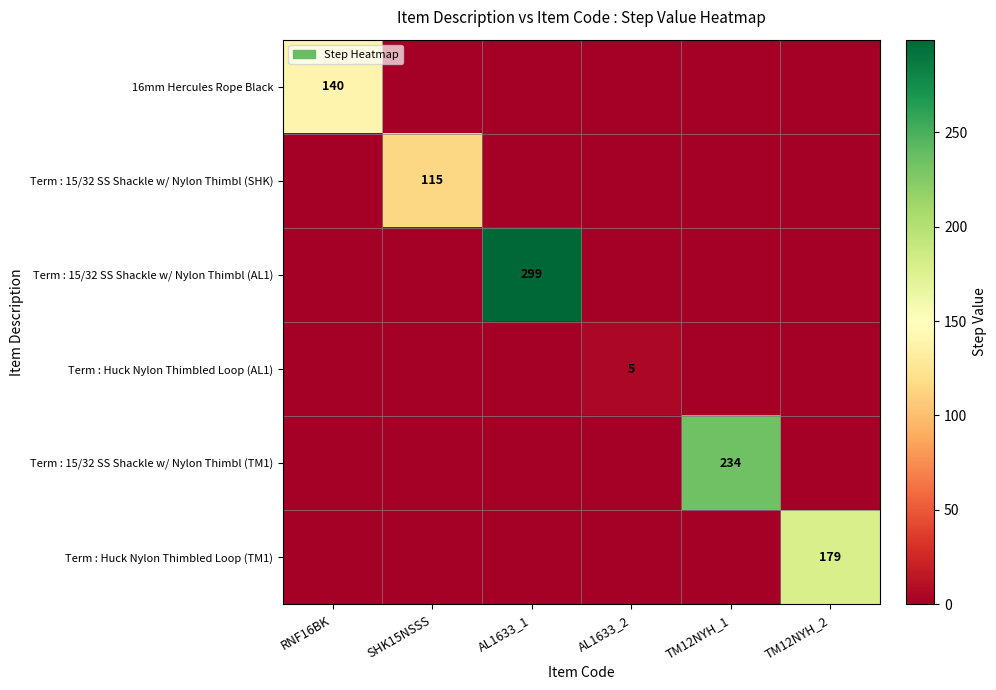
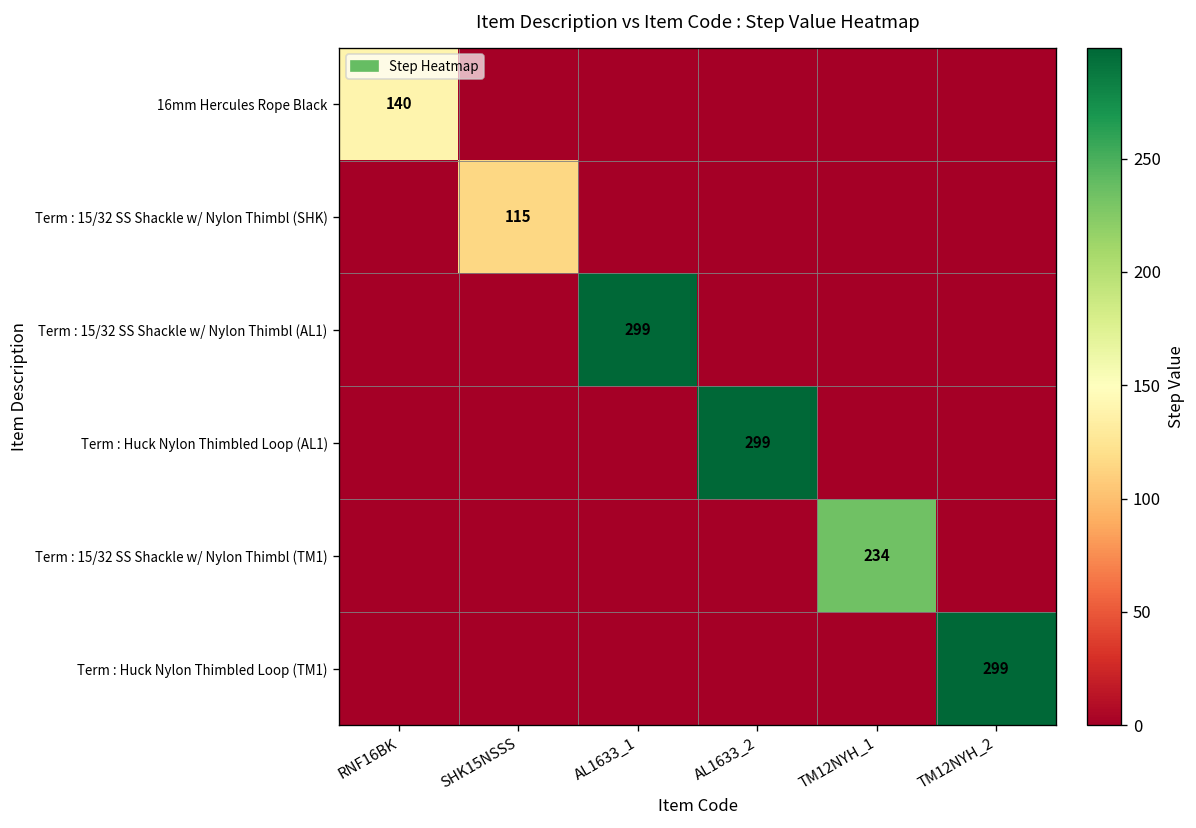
  {
    "16mm Hercules Rope Black": {
      "RNF16BK": 140
    },
    "Term : 15/32 SS Shackle w/ Nylon Thimbl (SHK)": {
      "SHK15NSSS": 115
    },
    "Term : 15/32 SS Shackle w/ Nylon Thimbl (AL1)": {
      "AL1633_1": 299
    },
    "Term : Huck Nylon Thimbled Loop (AL1)": {
-     "AL1633_2": 5
+     "AL1633_2": 299
    },
    "Term : 15/32 SS Shackle w/ Nylon Thimbl (TM1)": {
      "TM12NYH_1": 234
    },
    "Term : Huck Nylon Thimbled Loop (TM1)": {
-     "TM12NYH_2": 179
+     "TM12NYH_2": 299
    }
  }
